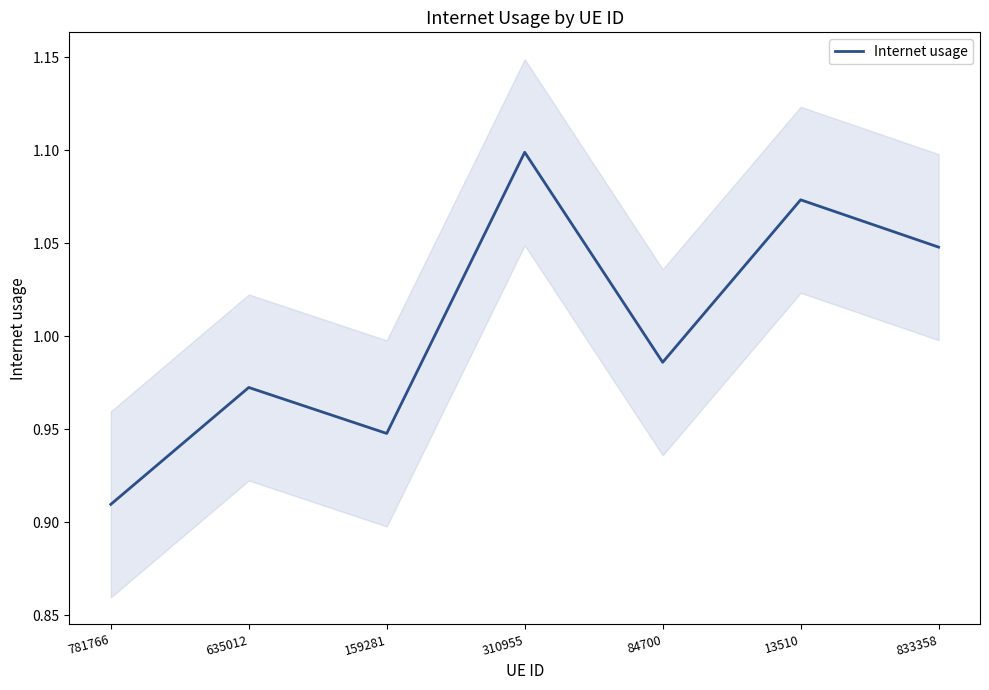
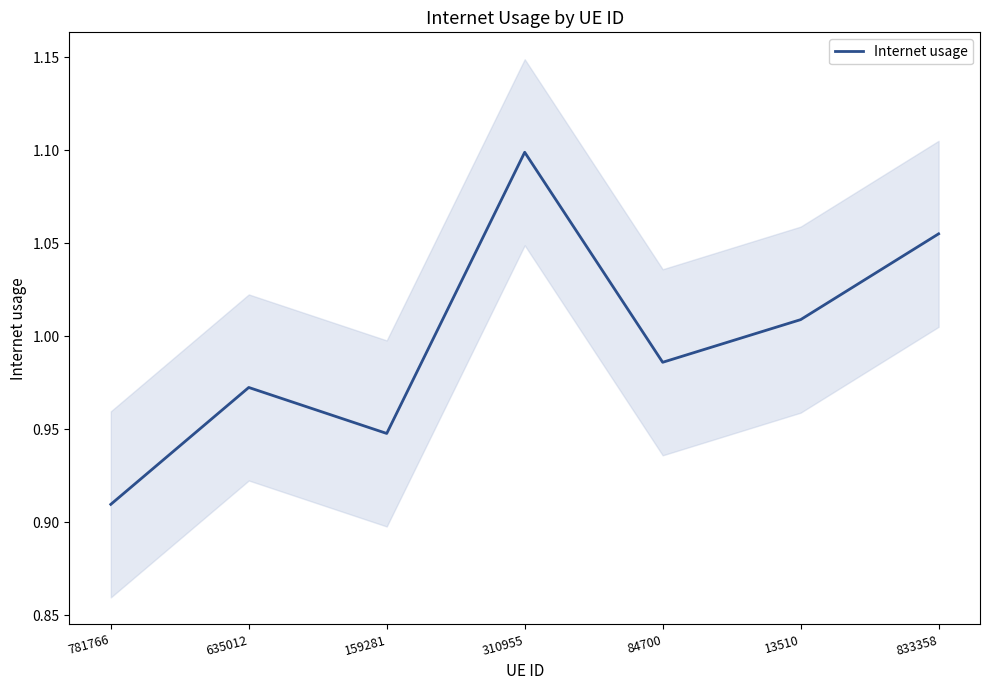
  {
    "Internet usage": {
      "781766": 0.910,
      "635012": 0.972,
      "159281": 0.948,
      "310955": 1.099,
      "84700": 0.986,
-     "13510": 1.073,
-     "833358": 1.048
+     "13510": 1.009,
+     "833358": 1.055
    }
  }
